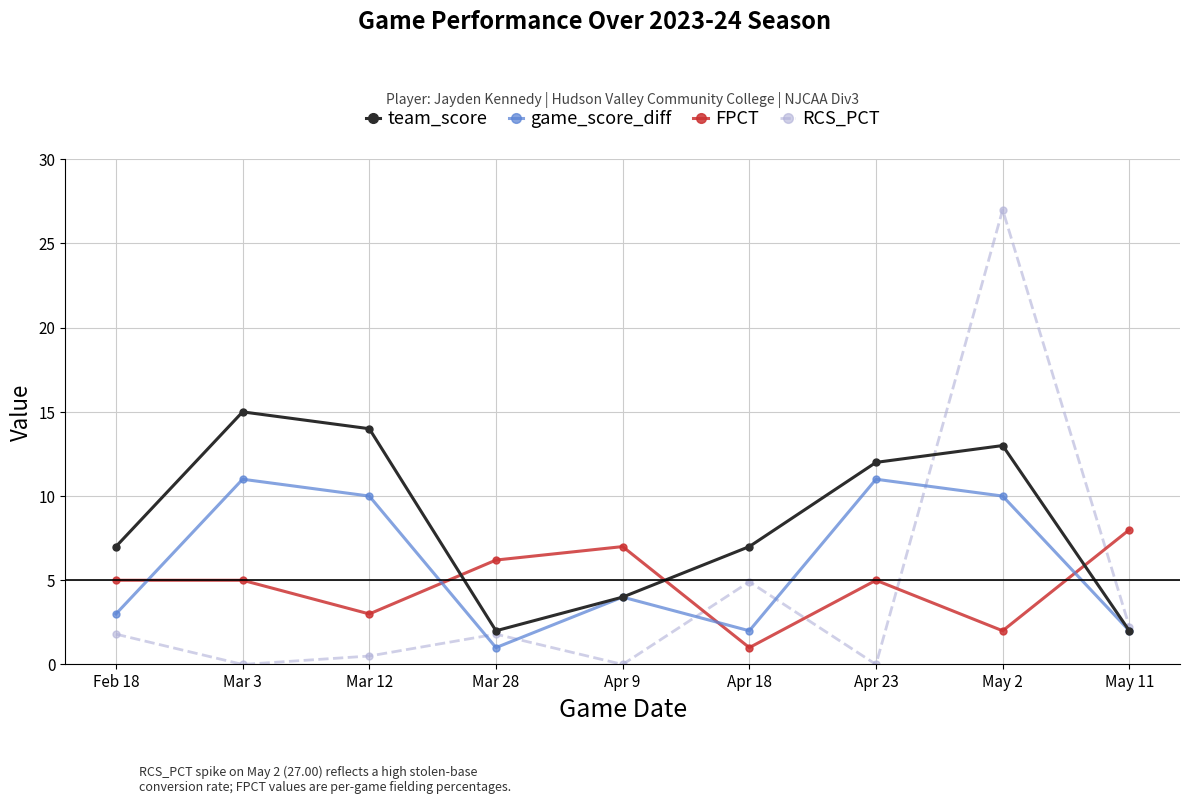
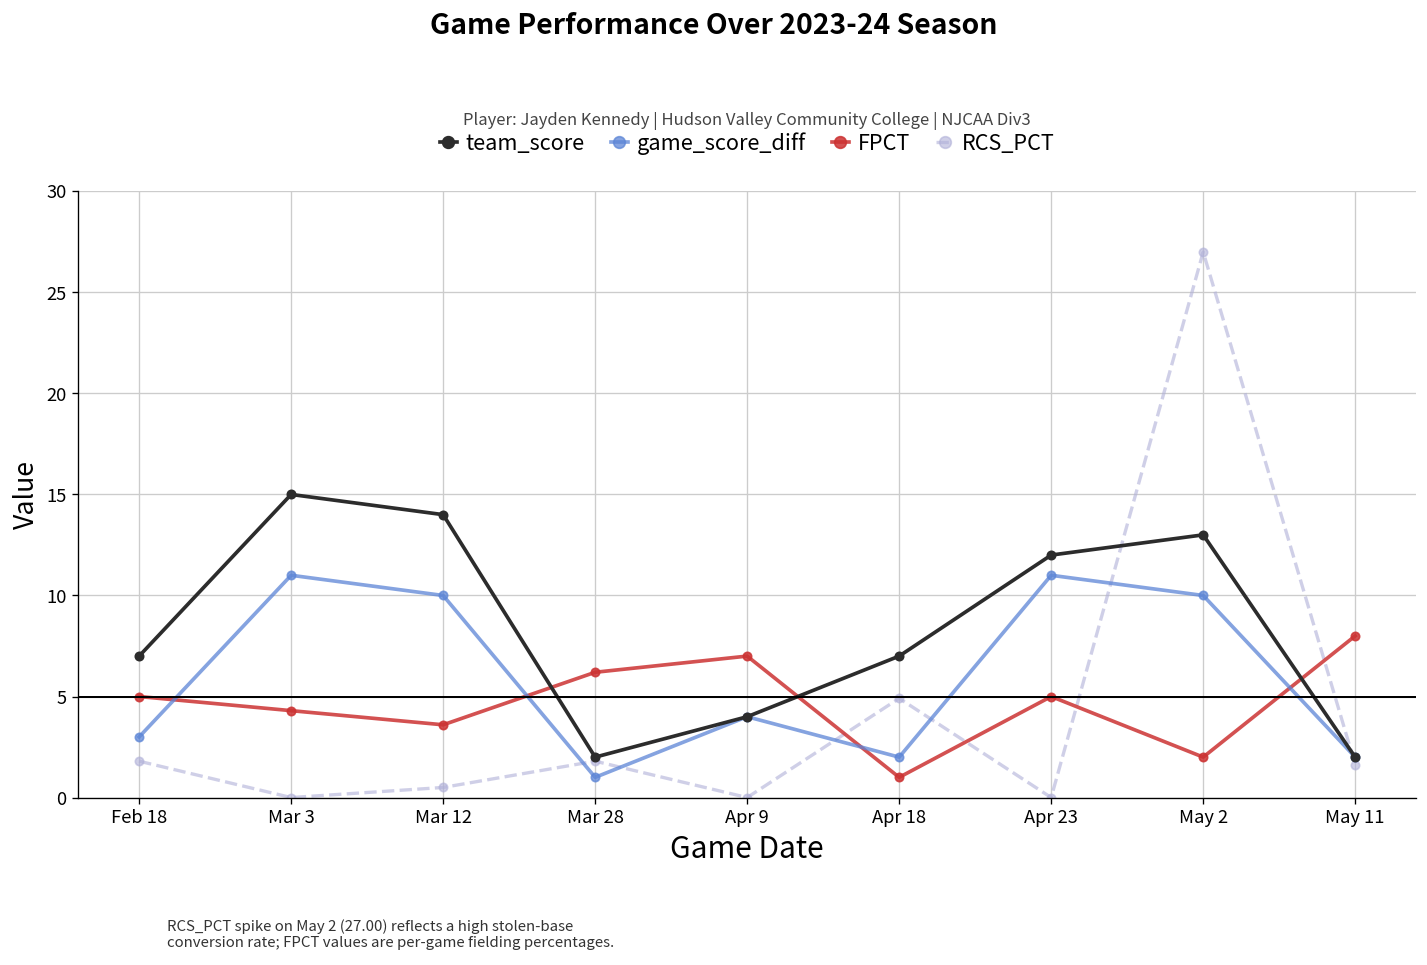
  {
    "team_score": {
      "Feb 18": 7.0,
      "Mar 3": 15.0,
      "Mar 12": 14.0,
      "Mar 28": 2.0,
      "Apr 18": 7.0,
      "Apr 23": 12.0,
      "May 2": 13.0
    },
    "game_score_diff": {
      "Feb 18": 3.0,
      "Mar 3": 11.0,
      "Mar 12": 10.0,
      "Mar 28": 1.0,
      "Apr 18": 2.0,
      "Apr 23": 11.0,
      "May 2": 10.0
    },
    "FPCT": {
      "Feb 18": 5.0,
-     "Mar 3": 5.0,
-     "Mar 12": 3.0,
+     "Mar 3": 4.3,
+     "Mar 12": 3.6,
      "Mar 28": 6.2,
      "Apr 9": 7.0,
      "Apr 18": 1.0,
      "Apr 23": 5.0,
      "May 2": 2.0,
      "May 11": 8.0
    },
    "RCS_PCT": {
      "Feb 18": 1.8,
      "Mar 3": 0.0,
      "Mar 12": 0.5,
      "Mar 28": 1.8,
      "Apr 9": 0.0,
      "Apr 18": 4.9,
      "Apr 23": 0.0,
      "May 2": 27.0,
-     "May 11": 2.3
+     "May 11": 1.6
    }
  }
